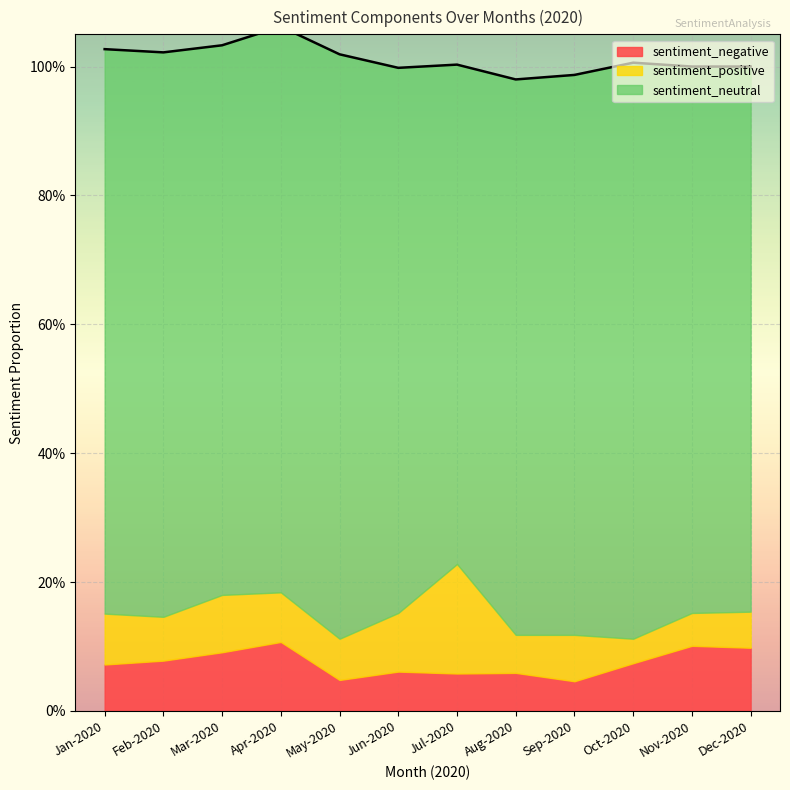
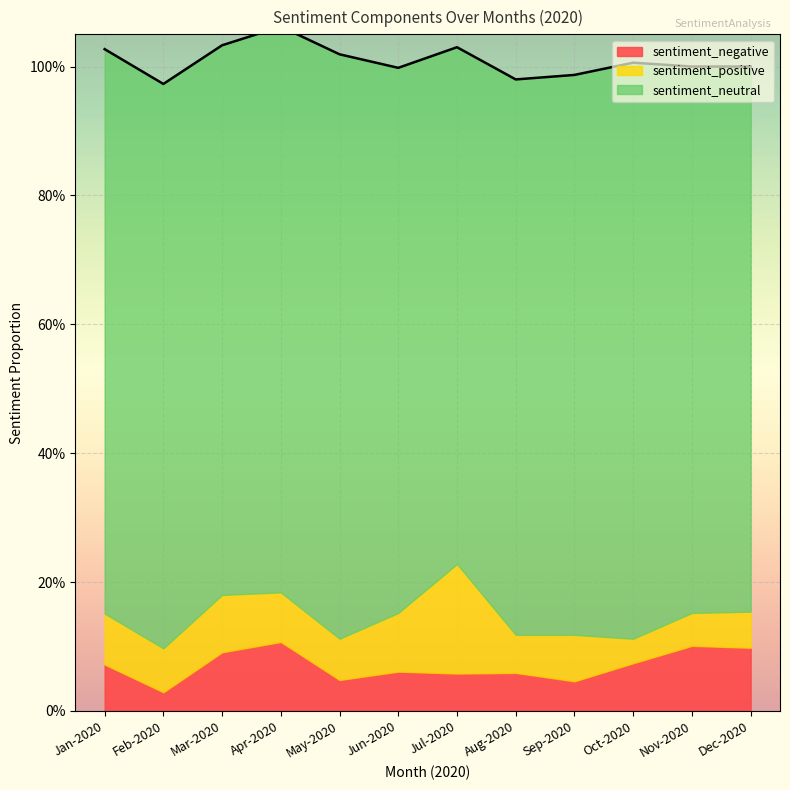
  {
    "sentiment_negative": {
      "Jan-2020": "7%",
-     "Feb-2020": "8%",
+     "Feb-2020": "3%",
      "Mar-2020": "9%",
      "Apr-2020": "11%",
      "May-2020": "5%",
      "Jun-2020": "6%",
      "Jul-2020": "6%",
      "Aug-2020": "6%",
      "Sep-2020": "5%",
      "Oct-2020": "7%",
      "Nov-2020": "10%",
      "Dec-2020": "10%"
    },
    "sentiment_positive": {
      "Jan-2020": "8%",
      "Feb-2020": "7%",
      "Mar-2020": "9%",
      "Apr-2020": "8%",
      "May-2020": "6%",
      "Jun-2020": "9%",
      "Jul-2020": "17%",
      "Aug-2020": "6%",
      "Sep-2020": "7%",
      "Oct-2020": "4%",
      "Nov-2020": "5%",
      "Dec-2020": "6%"
    },
    "sentiment_neutral": {
      "Jan-2020": "88%",
      "Feb-2020": "88%",
      "Mar-2020": "85%",
      "May-2020": "91%",
      "Jun-2020": "85%",
-     "Jul-2020": "78%",
+     "Jul-2020": "80%",
      "Aug-2020": "86%",
      "Sep-2020": "87%"
    }
  }
